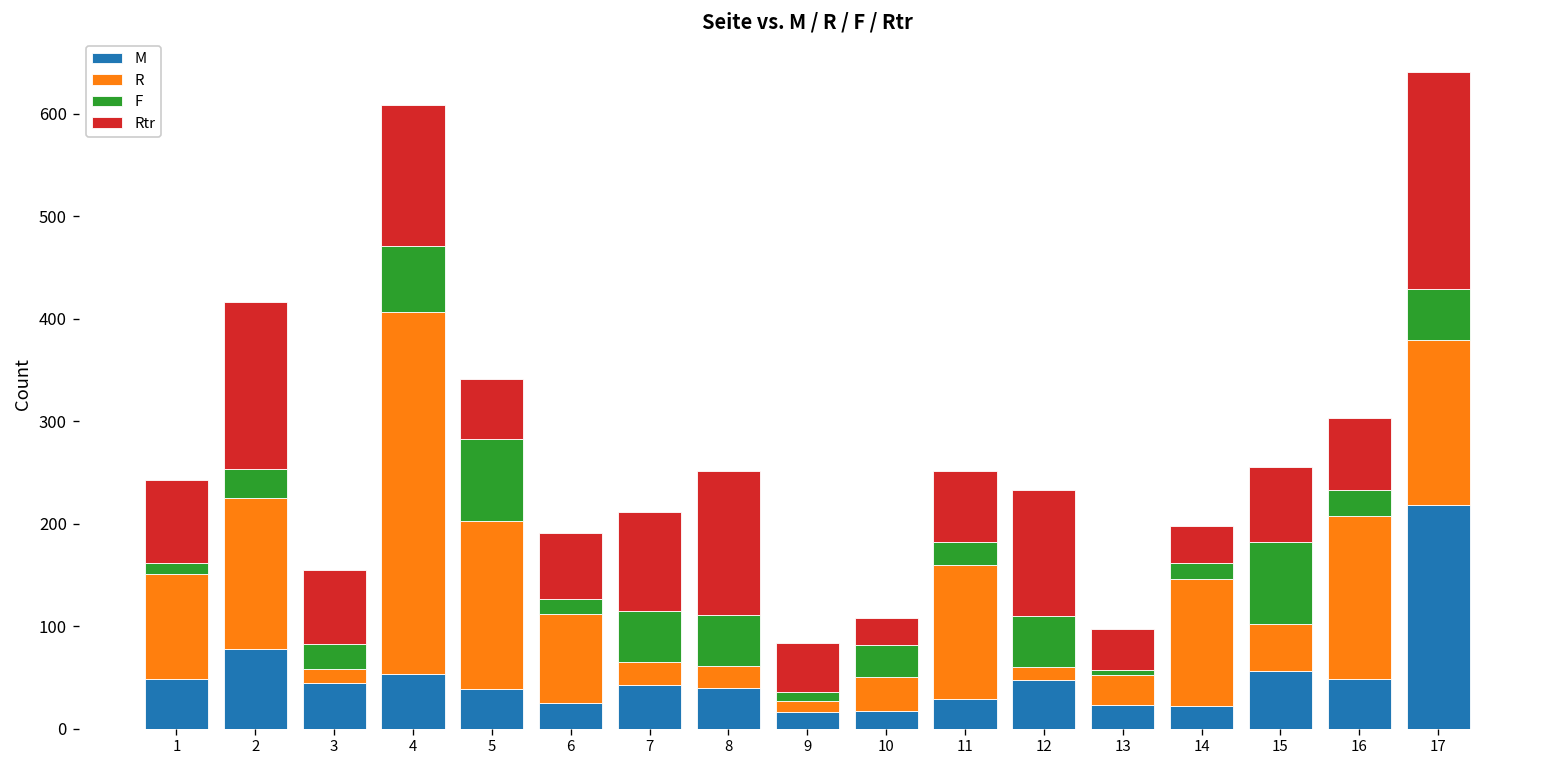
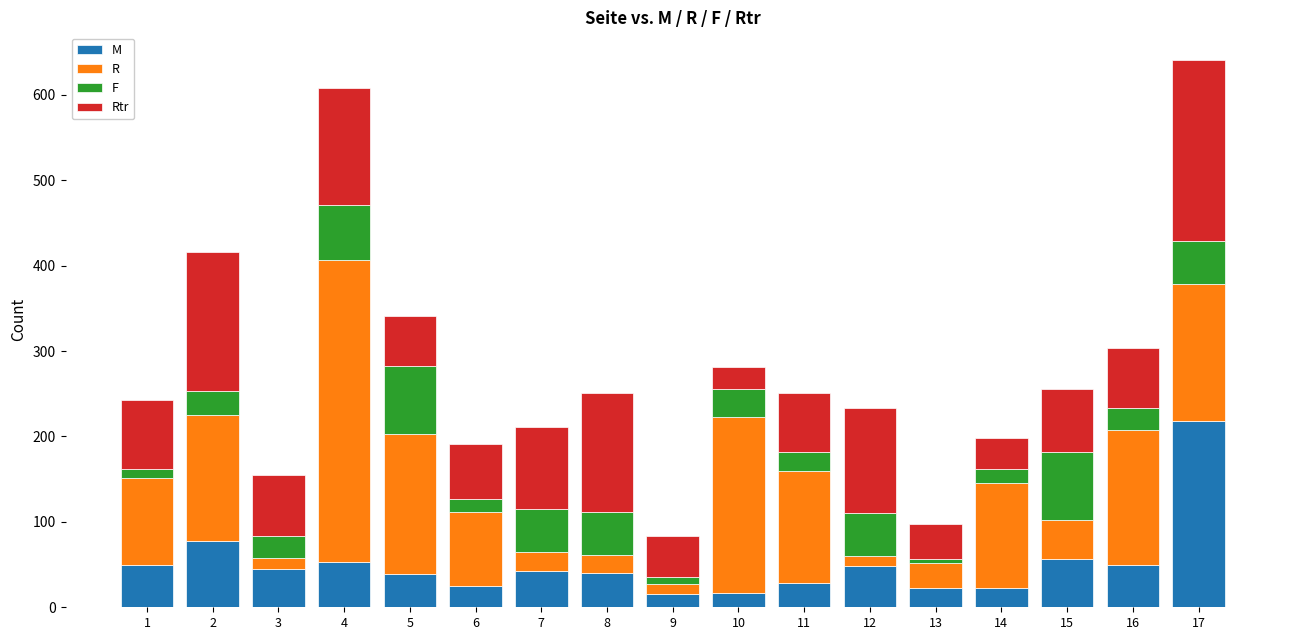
  {
    "M": {
      "1": 50,
      "2": 80,
      "3": 50,
      "4": 50,
      "5": 40,
      "6": 30,
      "7": 40,
      "8": 40,
      "9": 20,
      "10": 20,
      "11": 30,
      "12": 50,
      "13": 20,
      "14": 20,
      "15": 60,
      "16": 50,
      "17": 220
    },
    "R": {
      "1": 100,
      "2": 150,
      "3": 10,
      "4": 350,
      "5": 160,
      "6": 90,
      "7": 20,
      "8": 20,
      "9": 10,
-     "10": 30,
+     "10": 210,
      "11": 130,
      "12": 10,
      "13": 30,
      "14": 120,
      "15": 50,
      "16": 160,
      "17": 160
    },
    "F": {
      "1": 10,
      "2": 30,
      "3": 30,
      "4": 60,
      "5": 80,
      "6": 20,
      "7": 50,
      "8": 50,
      "9": 10,
      "10": 30,
      "11": 20,
      "12": 50,
      "13": 10,
      "14": 20,
      "15": 80,
      "16": 30,
      "17": 50
    },
    "Rtr": {
      "1": 80,
      "2": 160,
      "3": 70,
      "4": 140,
      "5": 60,
      "6": 60,
      "7": 100,
      "8": 140,
      "9": 50,
      "10": 30,
      "11": 70,
      "12": 120,
      "13": 40,
      "14": 40,
      "15": 70,
      "16": 70,
      "17": 210
    }
  }
